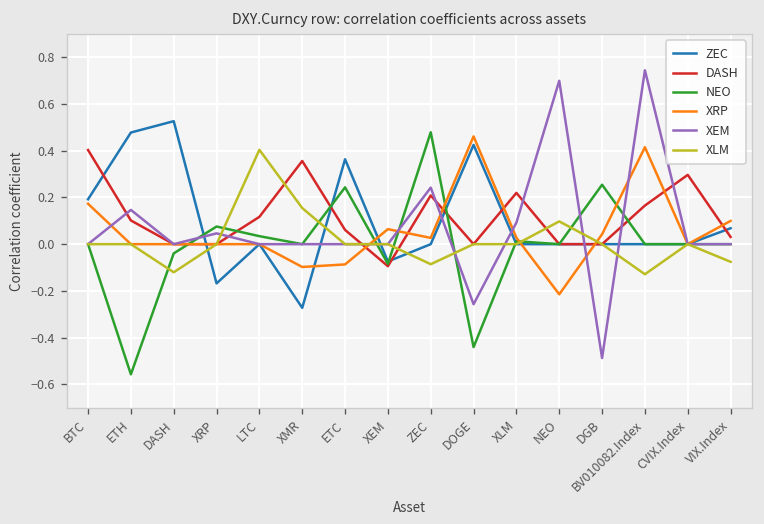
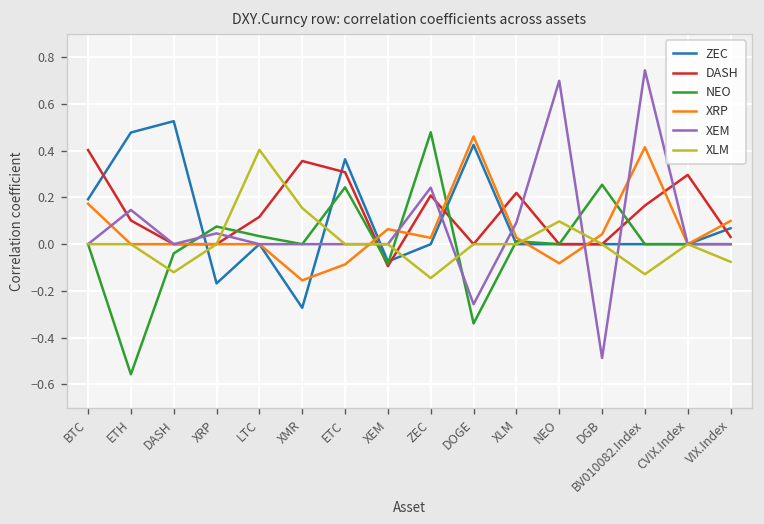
  {
    "ZEC": {
      "BTC": 0.19,
      "ETH": 0.48,
      "DASH": 0.53,
      "XRP": -0.17,
      "XMR": -0.27,
      "ETC": 0.36,
      "ZEC": 0.00,
      "DOGE": 0.43,
      "VIX.Index": 0.07
    },
    "DASH": {
      "BTC": 0.40,
      "ETH": 0.10,
      "LTC": 0.12,
      "XMR": 0.36,
-     "ETC": 0.06,
+     "ETC": 0.31,
      "ZEC": 0.21,
      "XLM": 0.22,
      "BV010082.Index": 0.17,
      "CVIX.Index": 0.30,
      "VIX.Index": 0.03
    },
    "NEO": {
      "ETH": -0.56,
      "DASH": -0.04,
      "XRP": 0.08,
      "LTC": 0.03,
      "ETC": 0.24,
      "ZEC": 0.48,
-     "DOGE": -0.44,
+     "DOGE": -0.34,
      "DGB": 0.25
    },
    "XRP": {
      "BTC": 0.17,
-     "XMR": -0.10,
+     "XMR": -0.15,
      "ETC": -0.09,
      "XEM": 0.06,
      "ZEC": 0.03,
      "DOGE": 0.46,
      "XLM": 0.03,
-     "NEO": -0.21,
+     "NEO": -0.08,
      "DGB": 0.04,
      "BV010082.Index": 0.42,
      "VIX.Index": 0.10
    },
    "XEM": {
      "ETH": 0.15,
      "XRP": 0.05,
      "ZEC": 0.24,
      "DOGE": -0.26,
      "XLM": 0.09,
      "NEO": 0.70,
      "DGB": -0.49,
      "BV010082.Index": 0.74
    },
    "XLM": {
      "DASH": -0.12,
      "LTC": 0.40,
      "XMR": 0.15,
-     "ZEC": -0.09,
+     "ZEC": -0.15,
      "NEO": 0.10,
      "BV010082.Index": -0.13,
      "VIX.Index": -0.08
    }
  }
